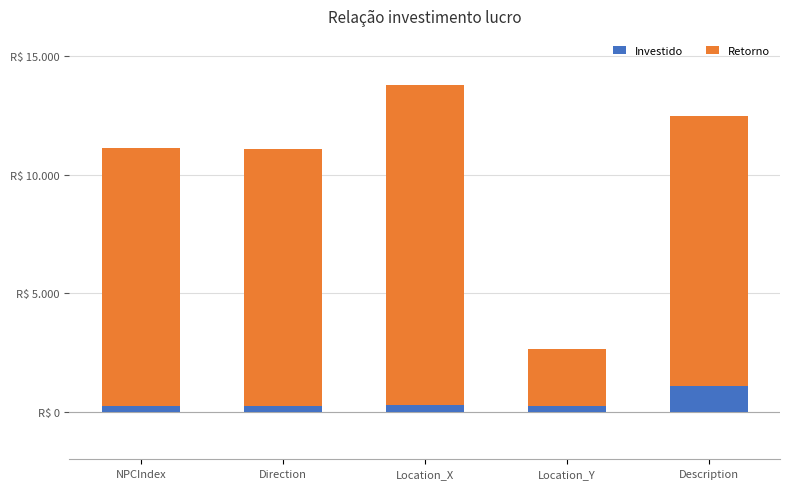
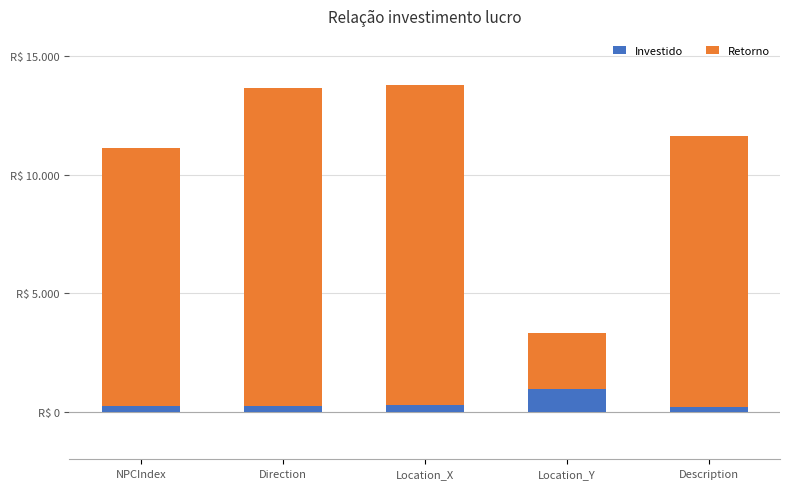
  {
    "Investido": {
      "NPCIndex": "R$ 0.3",
      "Direction": "R$ 0.2",
      "Location_X": "R$ 0.3",
-     "Location_Y": "R$ 0.3",
-     "Description": "R$ 1.1"
+     "Location_Y": "R$ 0.9",
+     "Description": "R$ 0.2"
    },
    "Retorno": {
      "NPCIndex": "R$ 10.9",
-     "Direction": "R$ 10.8",
+     "Direction": "R$ 13.4",
      "Location_X": "R$ 13.5",
      "Location_Y": "R$ 2.4",
      "Description": "R$ 11.4"
    }
  }
